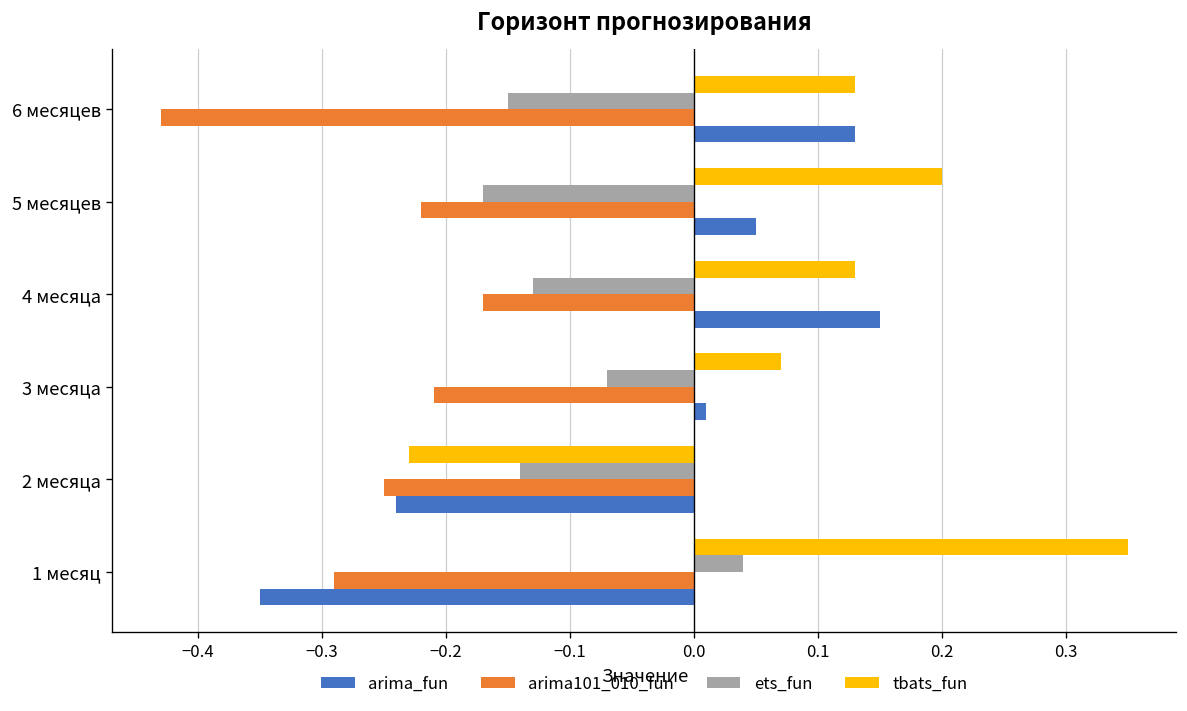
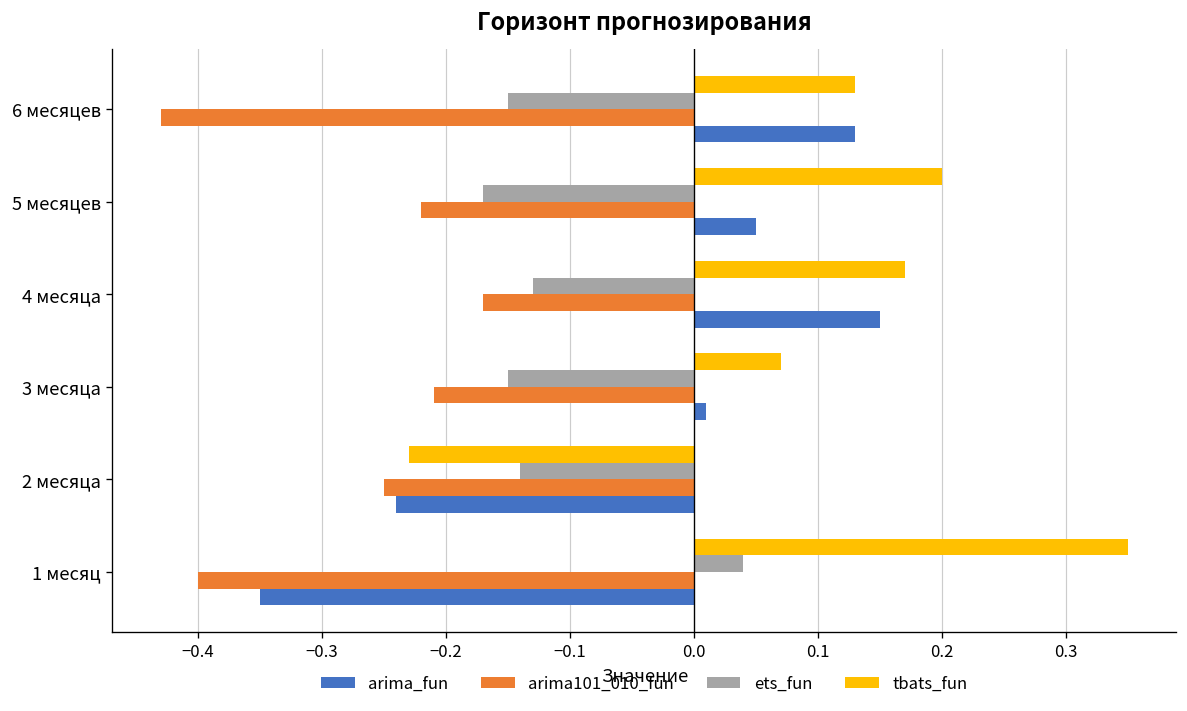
  {
    "arima_fun": {
      "6 месяцев": 0.130,
      "5 месяцев": 0.050,
      "4 месяца": 0.150,
      "3 месяца": 0.010,
      "2 месяца": -0.240,
      "1 месяц": -0.350
    },
    "arima101_010_fun": {
      "6 месяцев": -0.430,
      "5 месяцев": -0.220,
      "4 месяца": -0.170,
      "3 месяца": -0.210,
      "2 месяца": -0.250,
-     "1 месяц": -0.290
+     "1 месяц": -0.400
    },
    "ets_fun": {
      "6 месяцев": -0.150,
      "5 месяцев": -0.170,
      "4 месяца": -0.130,
-     "3 месяца": -0.070,
+     "3 месяца": -0.150,
      "2 месяца": -0.140,
      "1 месяц": 0.040
    },
    "tbats_fun": {
      "6 месяцев": 0.130,
      "5 месяцев": 0.200,
-     "4 месяца": 0.130,
+     "4 месяца": 0.170,
      "3 месяца": 0.070,
      "2 месяца": -0.230,
      "1 месяц": 0.350
    }
  }
